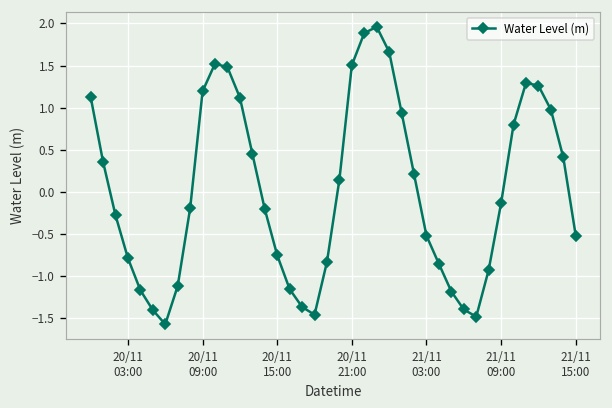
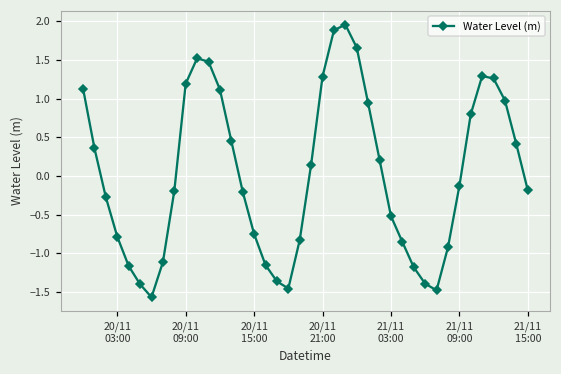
  {
    "20/11 03:00": -0.8,
    "20/11 09:00": 1.2,
    "20/11 15:00": -0.8,
-   "20/11 21:00": 1.5,
+   "20/11 21:00": 1.3,
    "21/11 03:00": -0.5,
    "21/11 09:00": -0.1,
-   "21/11 15:00": -0.5
+   "21/11 15:00": -0.2
  }
